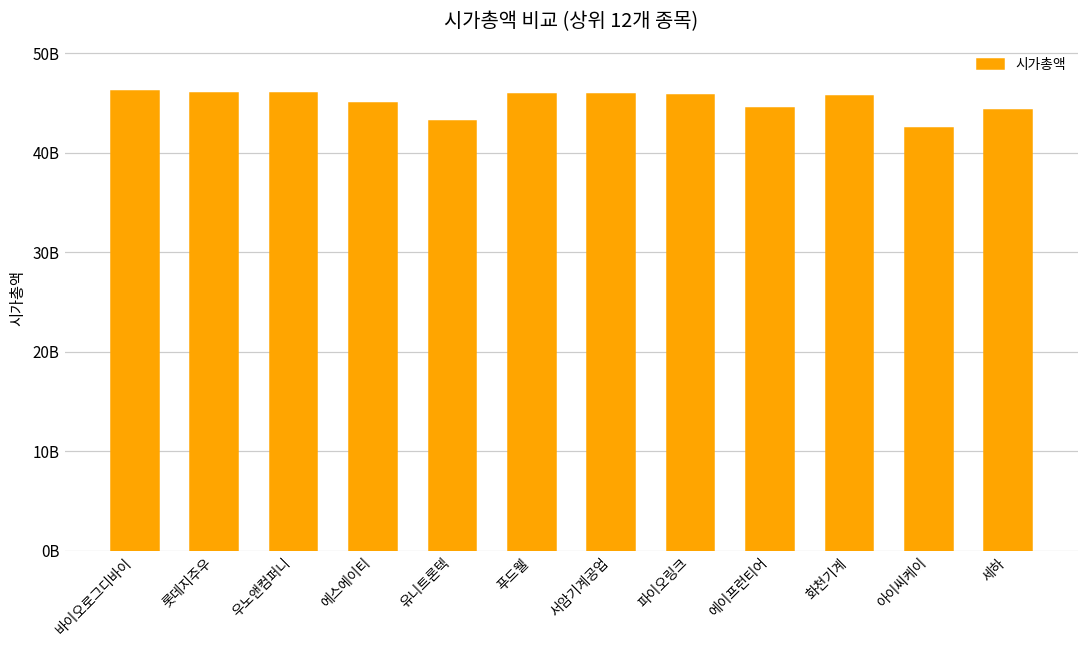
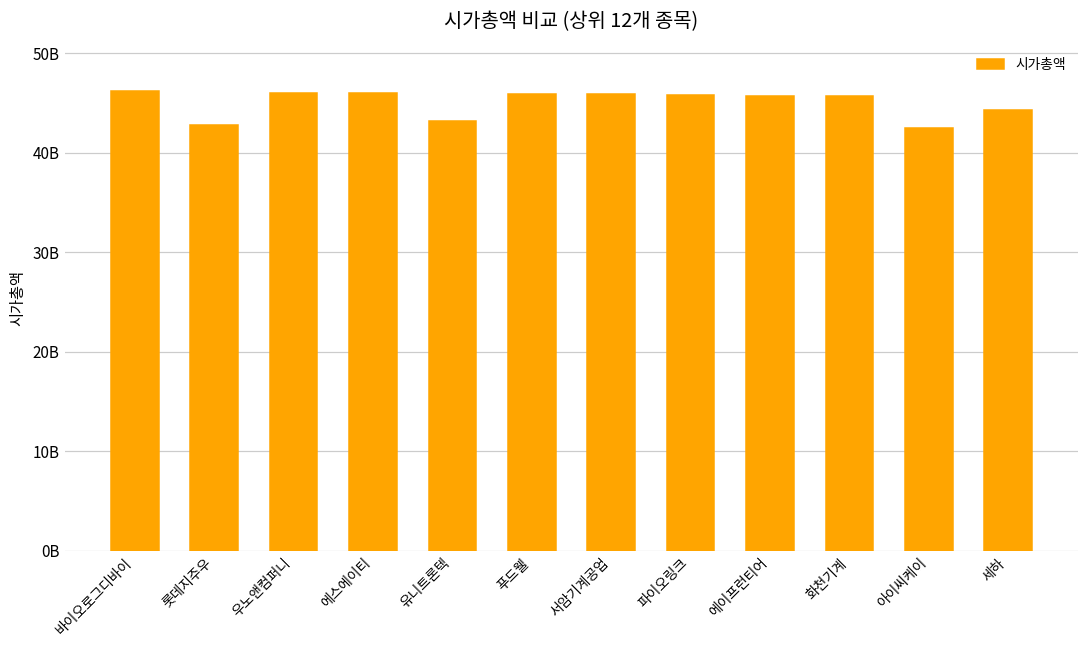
  {
    "바이오로그디바이": 46000000000,
-   "롯데지주우": 46000000000,
+   "롯데지주우": 43000000000,
    "우노앤컴퍼니": 46000000000,
-   "에스에이티": 45000000000,
+   "에스에이티": 46000000000,
    "유니트론텍": 43000000000,
    "푸드웰": 46000000000,
    "서암기계공업": 46000000000,
    "파이오링크": 46000000000,
-   "에이프런티어": 45000000000,
+   "에이프런티어": 46000000000,
    "화천기계": 46000000000,
    "아이씨케이": 43000000000,
    "세하": 44000000000
  }
